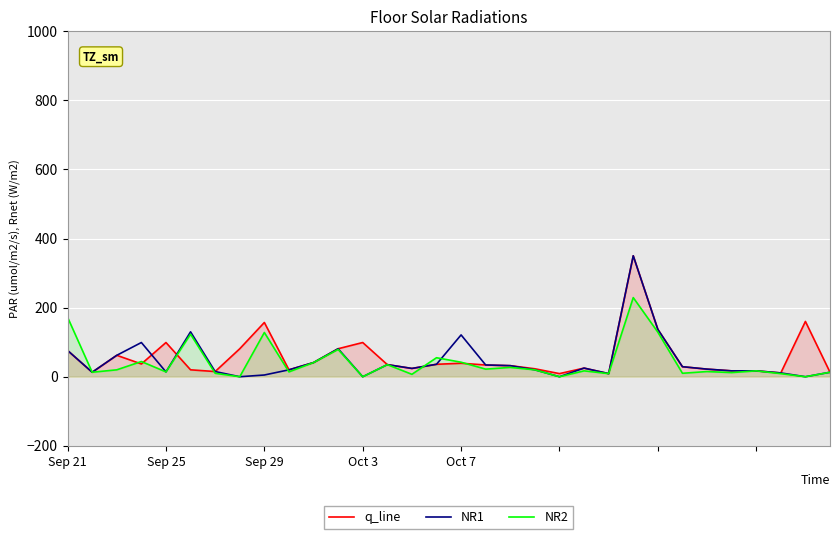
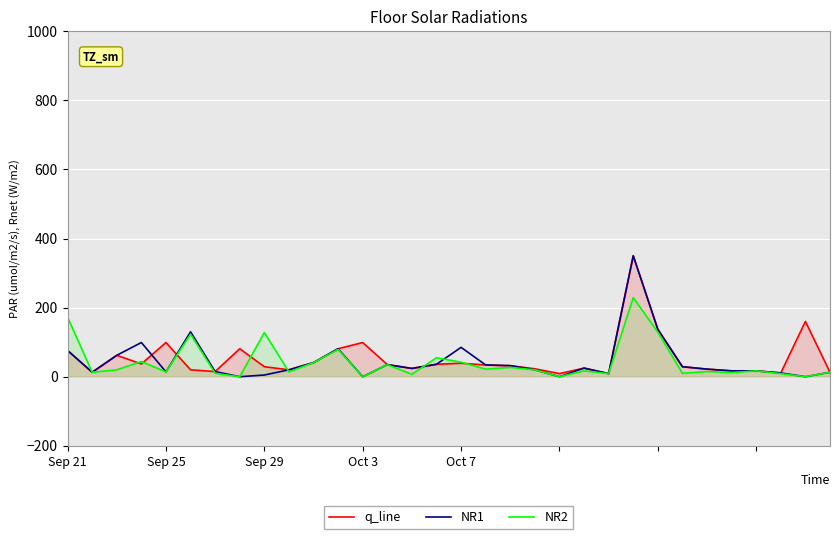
  {
    "q_line": {
      "Sep 25": 100,
-     "Sep 29": 160,
+     "Sep 29": 30,
      "Oct 3": 100
    },
    "NR1": {
      "Sep 29": 10,
-     "Oct 7": 120
+     "Oct 7": 90
    },
    "NR2": {
      "Sep 21": 170,
      "Sep 29": 130
    }
  }
